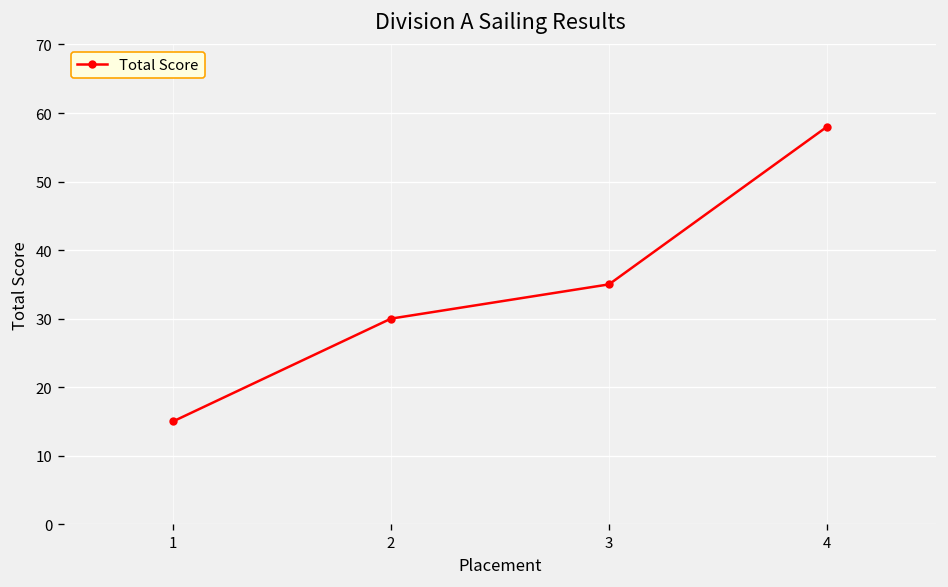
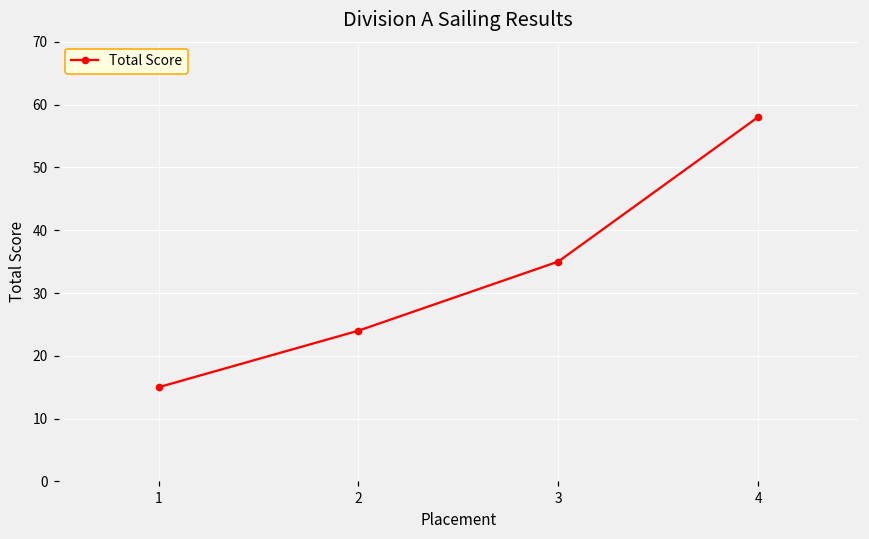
  {
    "1": 15,
-   "2": 30,
+   "2": 24,
    "3": 35,
    "4": 58
  }
